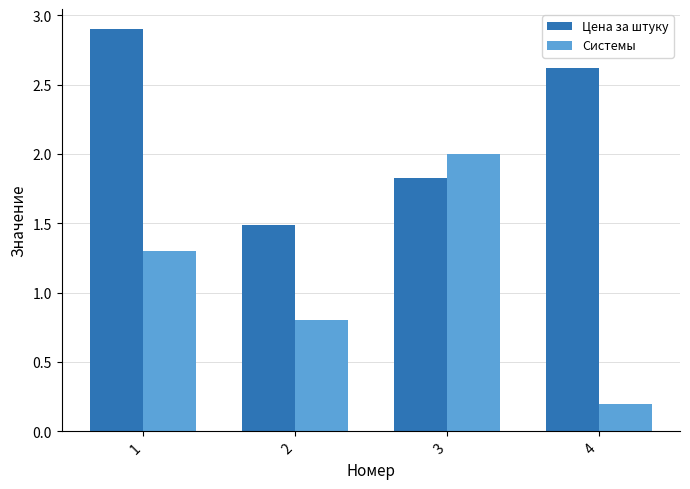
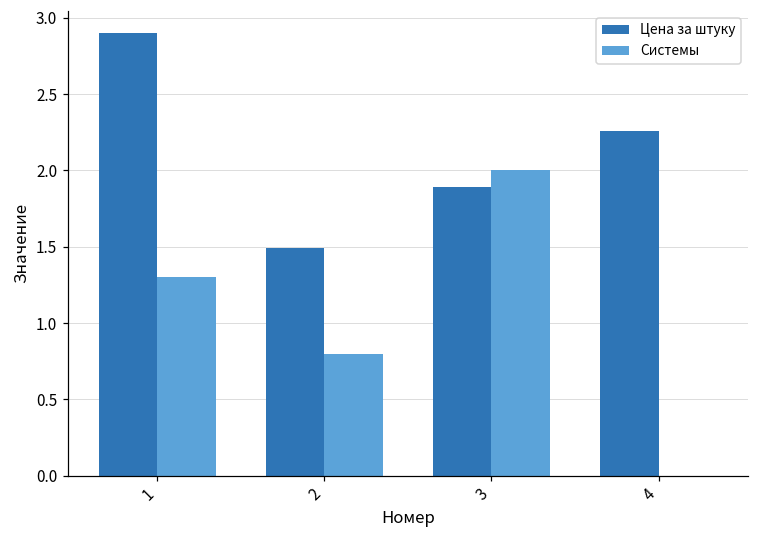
  {
    "Цена за штуку": {
      "1": 2.90,
      "2": 1.49,
-     "3": 1.83,
-     "4": 2.62
+     "3": 1.89,
+     "4": 2.26
    },
    "Системы": {
      "1": 1.3,
      "2": 0.8,
      "3": 2.0,
-     "4": 0.2
+     "4": 0.0
    }
  }
